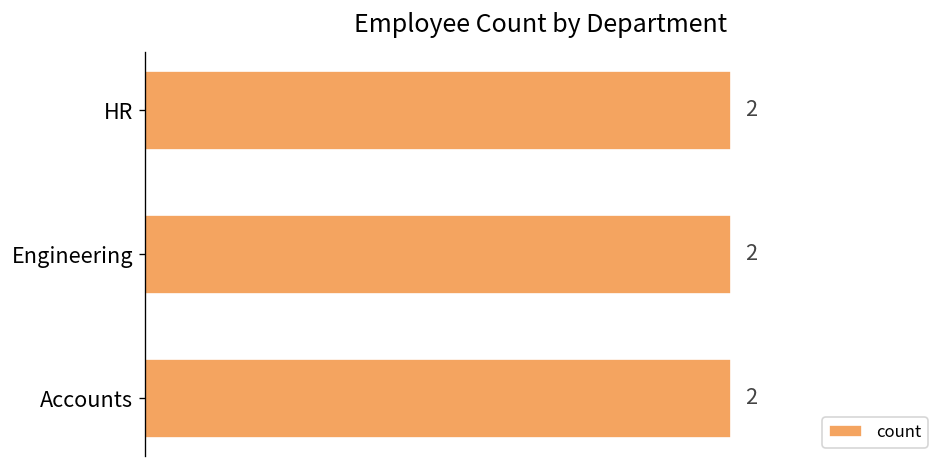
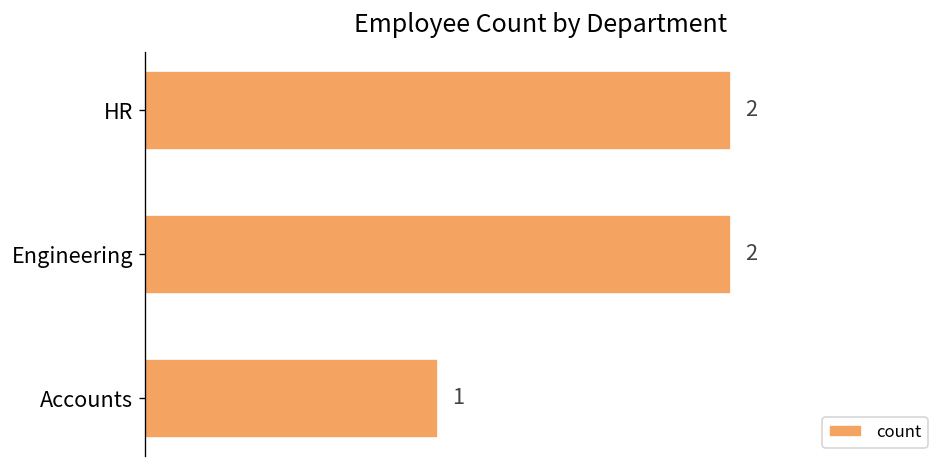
  {
    "HR": 2,
    "Engineering": 2,
-   "Accounts": 2
+   "Accounts": 1
  }
